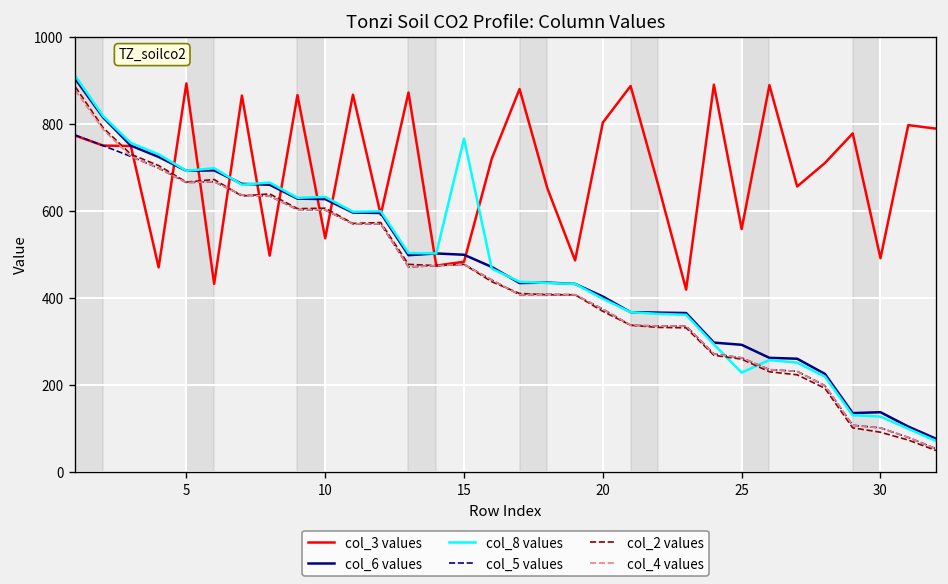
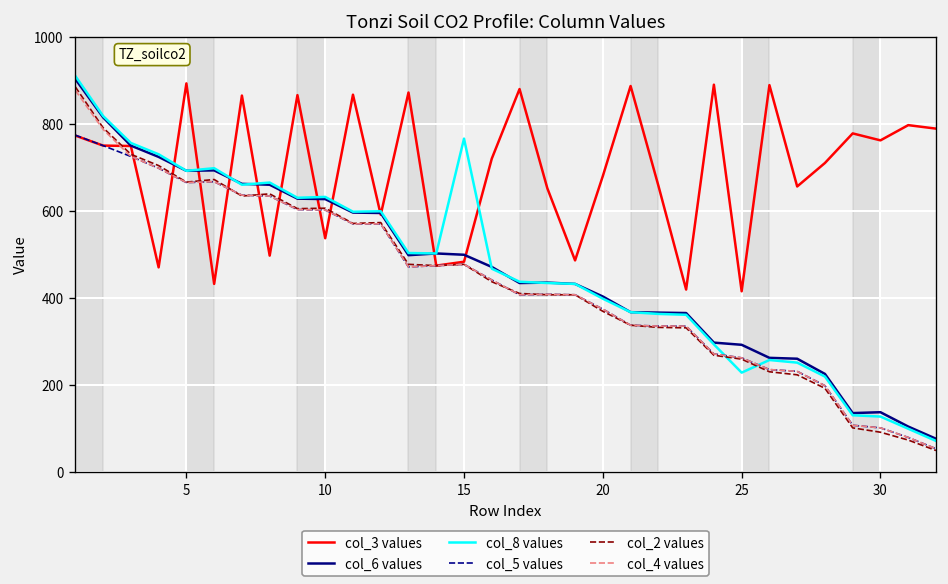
  {
    "col_3 values": {
      "5": 890,
      "10": 540,
-     "20": 800,
-     "25": 560,
-     "30": 490
+     "20": 680,
+     "25": 420,
+     "30": 760
    },
    "col_8 values": {
      "15": 770,
      "25": 230,
      "30": 130
    },
    "col_2 values": {
      "30": 90
    }
  }
